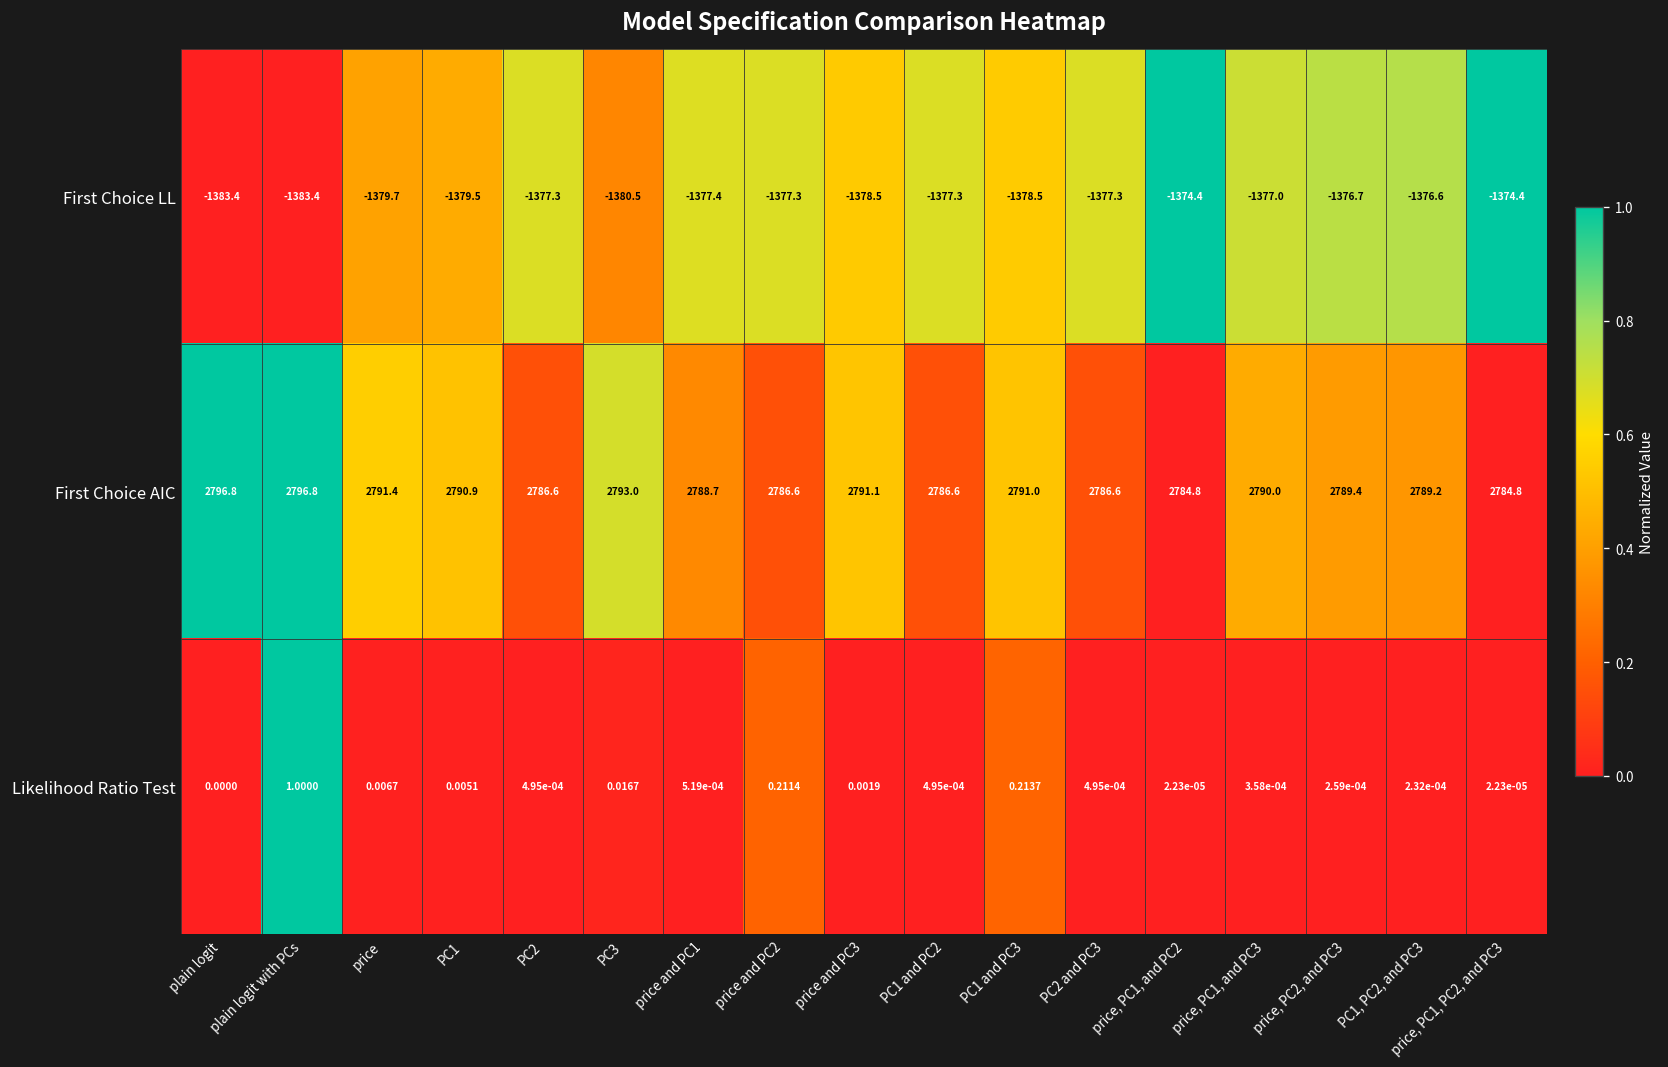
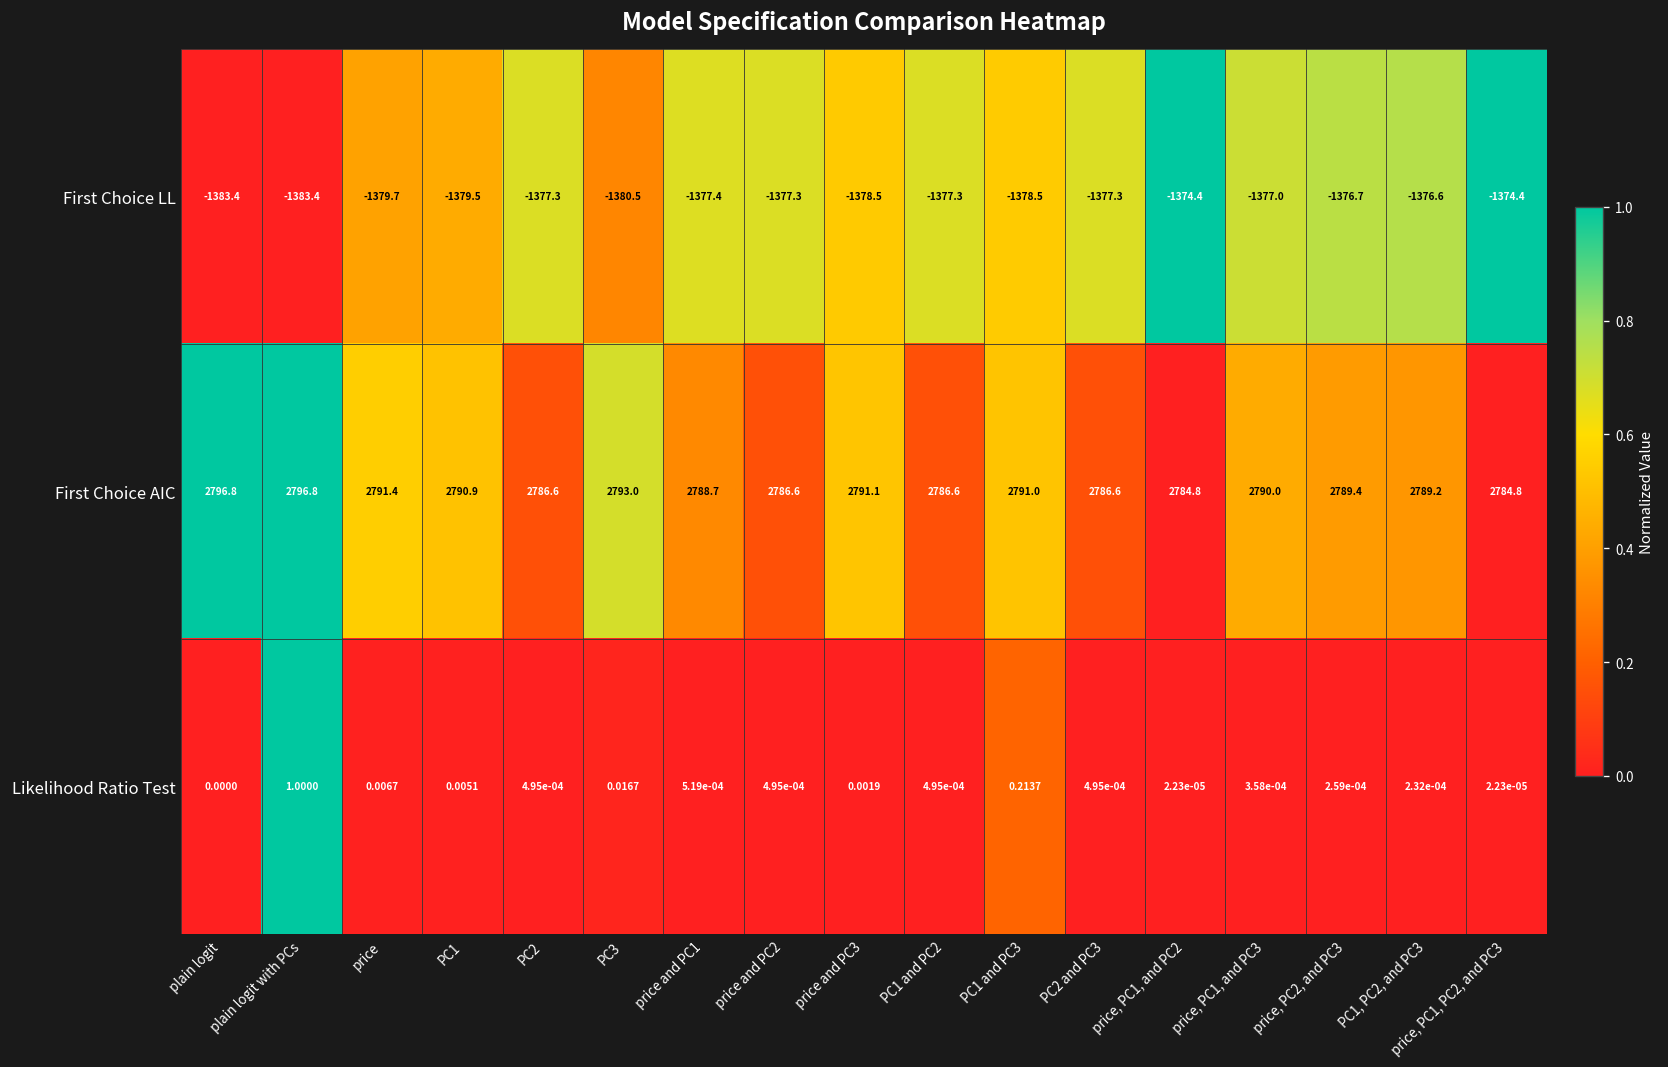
  {
    "First Choice LL": {
      "plain logit": "-1383.4",
      "plain logit with PCs": "-1383.4",
      "price": "-1379.7",
      "PC1": "-1379.5",
      "PC2": "-1377.3",
      "PC3": "-1380.5",
      "price and PC1": "-1377.4",
      "price and PC2": "-1377.3",
      "price and PC3": "-1378.5",
      "PC1 and PC2": "-1377.3",
      "PC1 and PC3": "-1378.5",
      "PC2 and PC3": "-1377.3",
      "price, PC1, and PC2": "-1374.4",
      "price, PC1, and PC3": "-1377.0",
      "price, PC2, and PC3": "-1376.7",
      "PC1, PC2, and PC3": "-1376.6",
      "price, PC1, PC2, and PC3": "-1374.4"
    },
    "First Choice AIC": {
      "plain logit": "2796.8",
      "plain logit with PCs": "2796.8",
      "price": "2791.4",
      "PC1": "2790.9",
      "PC2": "2786.6",
      "PC3": "2793.0",
      "price and PC1": "2788.7",
      "price and PC2": "2786.6",
      "price and PC3": "2791.1",
      "PC1 and PC2": "2786.6",
      "PC1 and PC3": "2791.0",
      "PC2 and PC3": "2786.6",
      "price, PC1, and PC2": "2784.8",
      "price, PC1, and PC3": "2790.0",
      "price, PC2, and PC3": "2789.4",
      "PC1, PC2, and PC3": "2789.2",
      "price, PC1, PC2, and PC3": "2784.8"
    },
    "Likelihood Ratio Test": {
      "plain logit": "0.0000",
      "plain logit with PCs": "1.0000",
      "price": "0.0067",
      "PC1": "0.0051",
      "PC2": "4.95e-04",
      "PC3": "0.0167",
      "price and PC1": "5.19e-04",
-     "price and PC2": "0.2114",
+     "price and PC2": "4.95e-04",
      "price and PC3": "0.0019",
      "PC1 and PC2": "4.95e-04",
      "PC1 and PC3": "0.2137",
      "PC2 and PC3": "4.95e-04",
      "price, PC1, and PC2": "2.23e-05",
      "price, PC1, and PC3": "3.58e-04",
      "price, PC2, and PC3": "2.59e-04",
      "PC1, PC2, and PC3": "2.32e-04",
      "price, PC1, PC2, and PC3": "2.23e-05"
    }
  }
